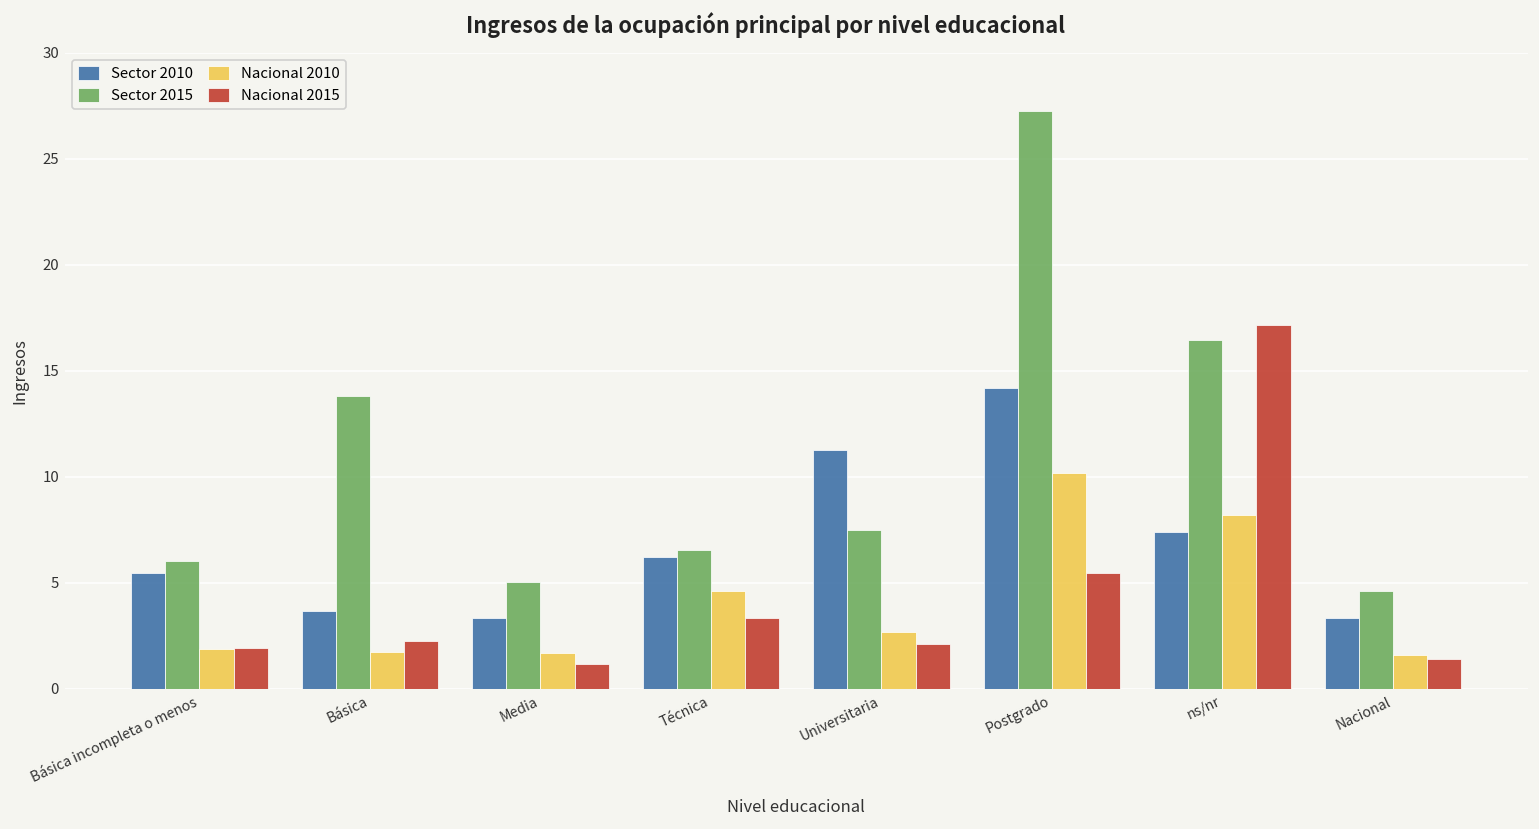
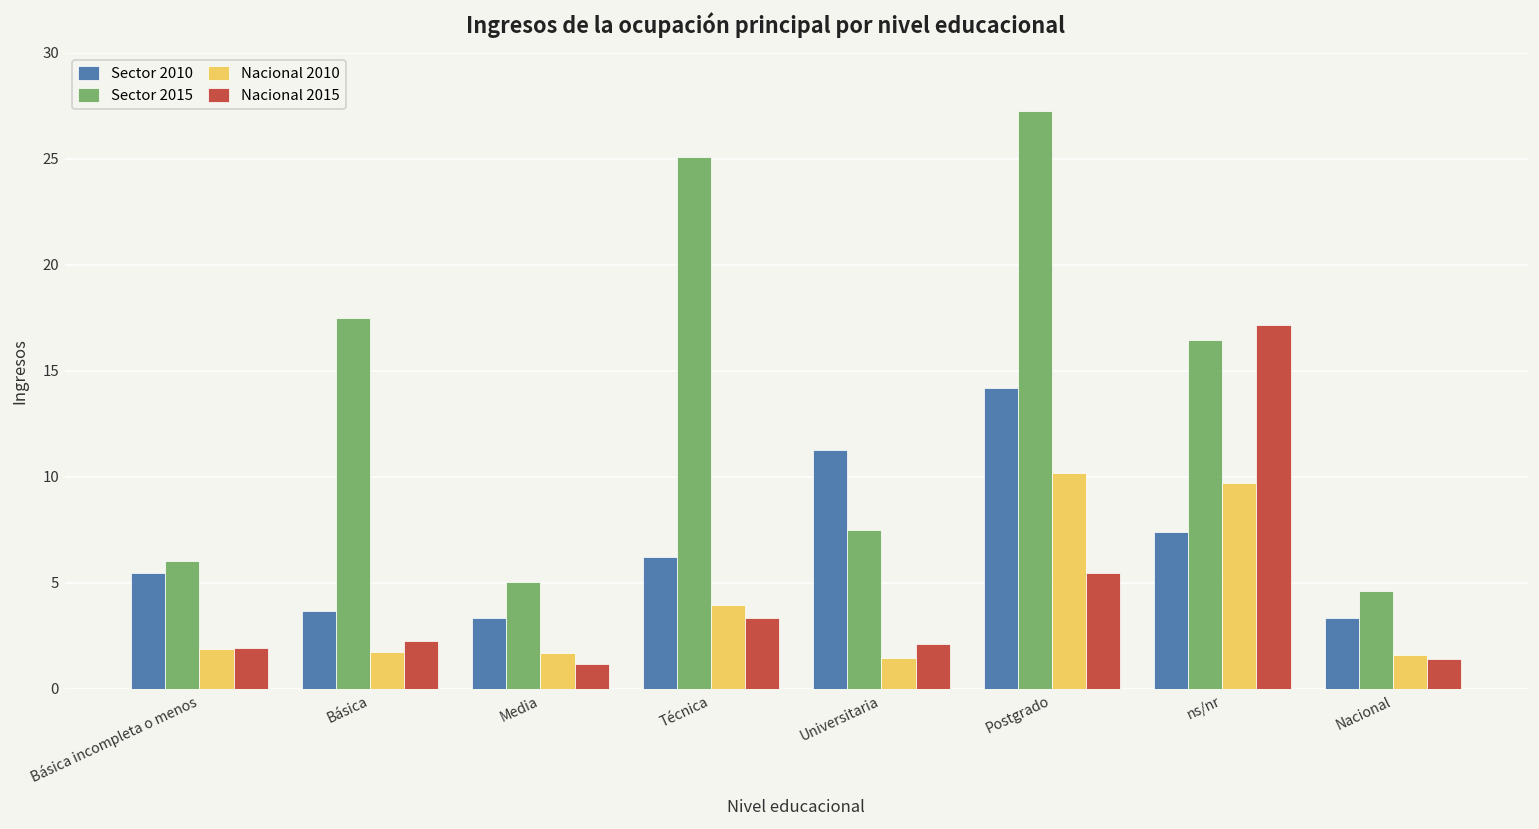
  {
    "Sector 2010": {
      "Básica incompleta o menos": 5.5,
      "Básica": 3.7,
      "Media": 3.4,
      "Técnica": 6.2,
      "Universitaria": 11.2,
      "Postgrado": 14.2,
      "ns/nr": 7.4,
      "Nacional": 3.3
    },
    "Sector 2015": {
      "Básica incompleta o menos": 6.0,
-     "Básica": 13.8,
+     "Básica": 17.5,
      "Media": 5.0,
-     "Técnica": 6.6,
+     "Técnica": 25.1,
      "Universitaria": 7.5,
      "Postgrado": 27.3,
      "ns/nr": 16.4,
      "Nacional": 4.6
    },
    "Nacional 2010": {
      "Básica incompleta o menos": 1.9,
      "Básica": 1.7,
      "Media": 1.7,
-     "Técnica": 4.6,
-     "Universitaria": 2.7,
+     "Técnica": 3.9,
+     "Universitaria": 1.5,
      "Postgrado": 10.2,
-     "ns/nr": 8.2,
+     "ns/nr": 9.7,
      "Nacional": 1.6
    },
    "Nacional 2015": {
      "Básica incompleta o menos": 1.9,
      "Básica": 2.2,
      "Media": 1.2,
      "Técnica": 3.3,
      "Universitaria": 2.1,
      "Postgrado": 5.5,
      "ns/nr": 17.2,
      "Nacional": 1.4
    }
  }
